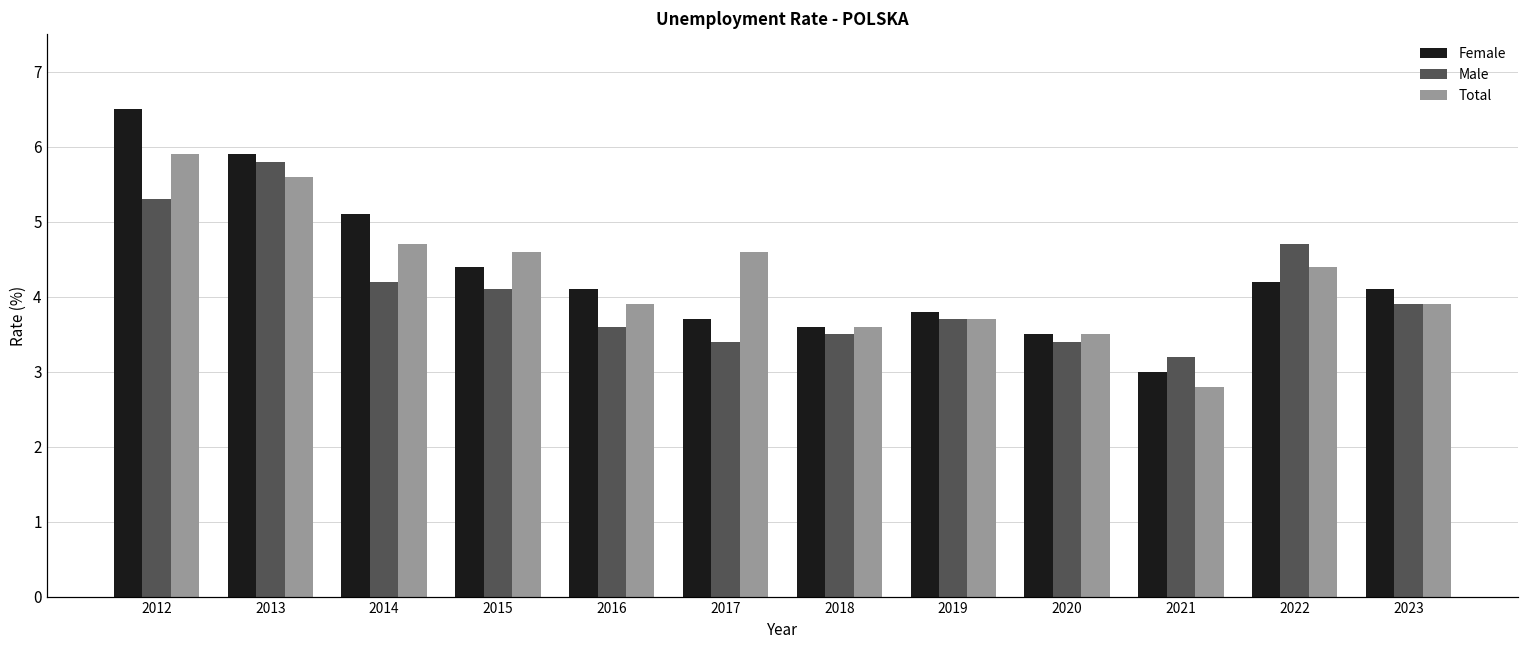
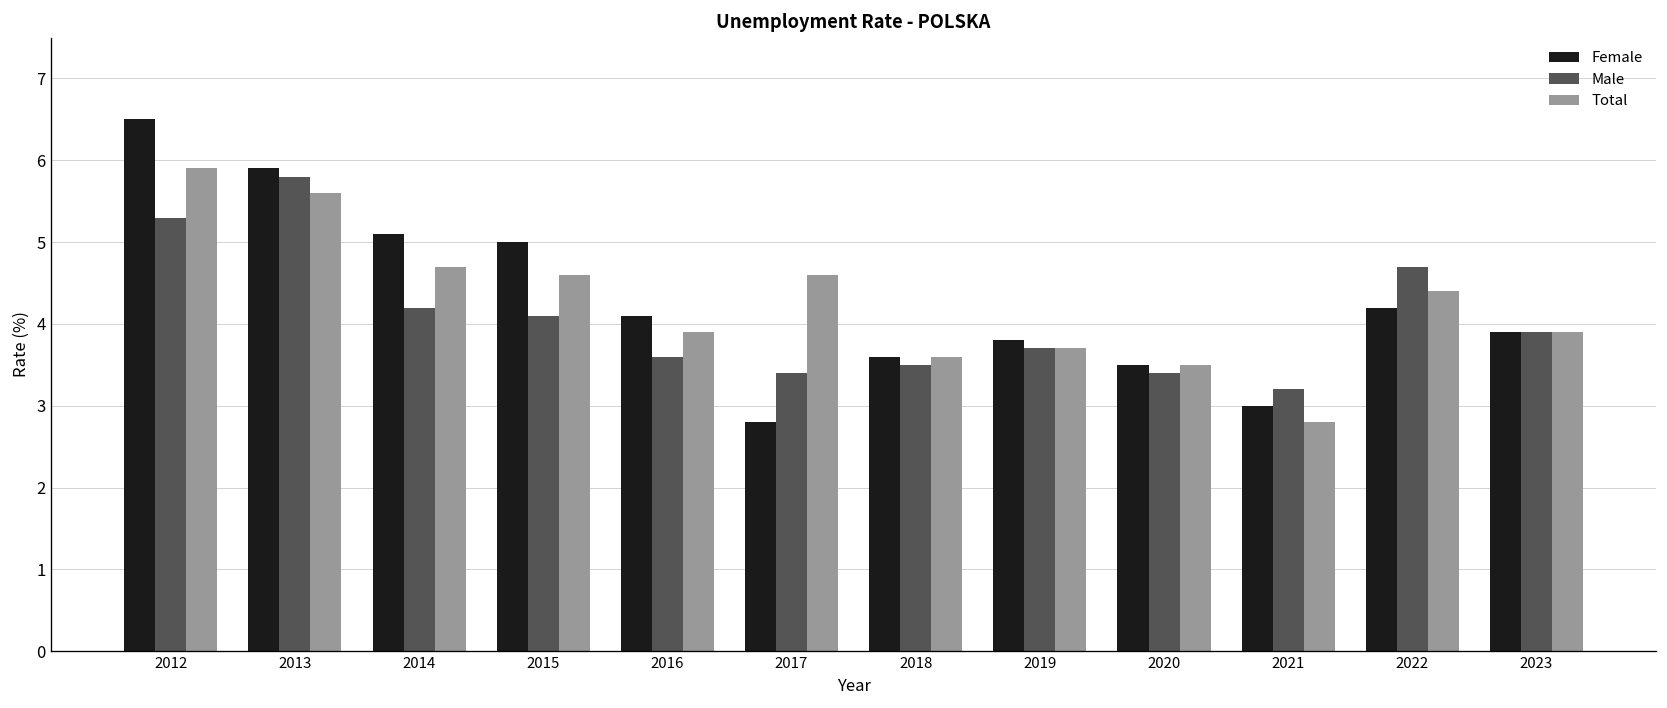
  {
    "Female": {
      "2012": 6.5,
      "2013": 5.9,
      "2014": 5.1,
-     "2015": 4.4,
+     "2015": 5.0,
      "2016": 4.1,
-     "2017": 3.7,
+     "2017": 2.8,
      "2018": 3.6,
      "2019": 3.8,
      "2020": 3.5,
      "2021": 3.0,
      "2022": 4.2,
-     "2023": 4.1
+     "2023": 3.9
    },
    "Male": {
      "2012": 5.3,
      "2013": 5.8,
      "2014": 4.2,
      "2015": 4.1,
      "2016": 3.6,
      "2017": 3.4,
      "2018": 3.5,
      "2019": 3.7,
      "2020": 3.4,
      "2021": 3.2,
      "2022": 4.7,
      "2023": 3.9
    },
    "Total": {
      "2012": 5.9,
      "2013": 5.6,
      "2014": 4.7,
      "2015": 4.6,
      "2016": 3.9,
      "2017": 4.6,
      "2018": 3.6,
      "2019": 3.7,
      "2020": 3.5,
      "2021": 2.8,
      "2022": 4.4,
      "2023": 3.9
    }
  }
